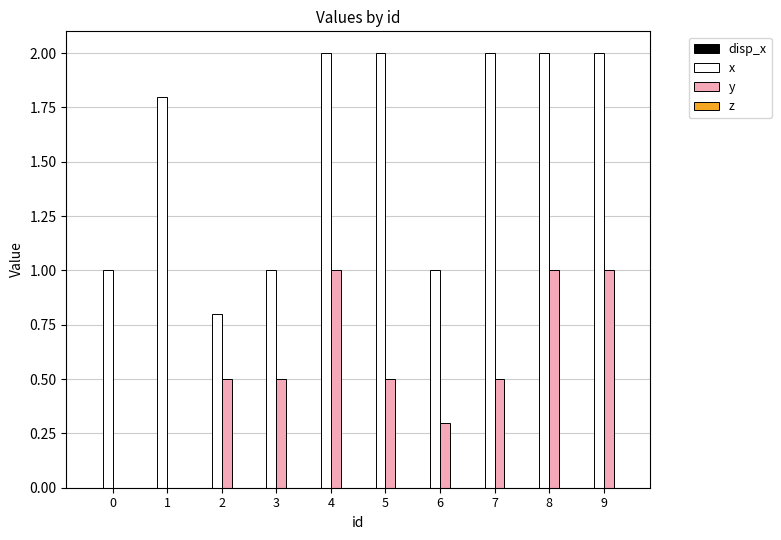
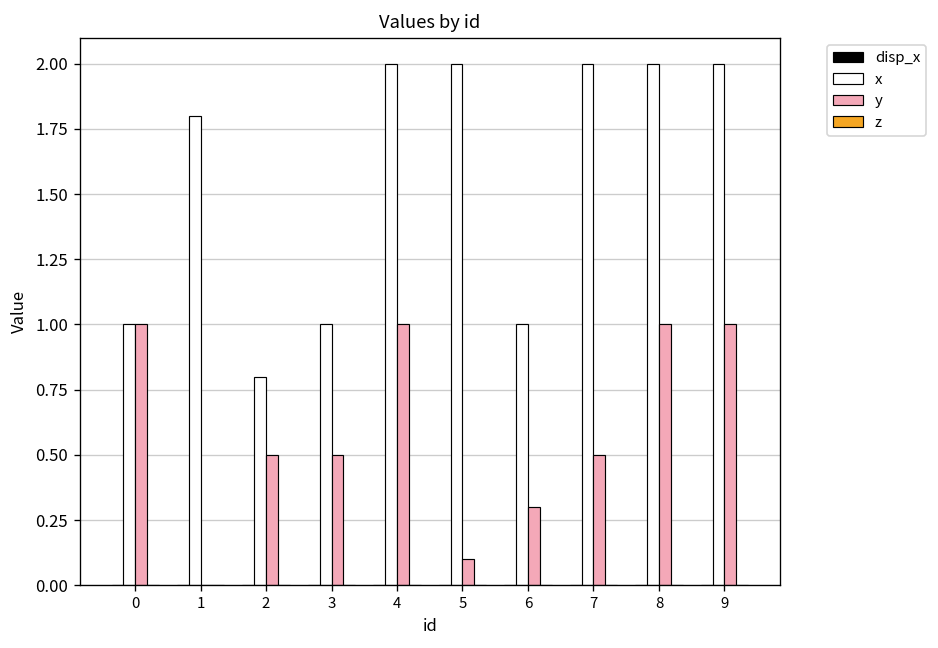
  {
    "x": {
      "0": 1.0,
      "1": 1.8,
      "2": 0.8,
      "3": 1.0,
      "4": 2.0,
      "5": 2.0,
      "6": 1.0,
      "7": 2.0,
      "8": 2.0,
      "9": 2.0
    },
    "y": {
-     "0": 0,
+     "0": 1,
      "1": 0.0,
      "2": 0.5,
      "3": 0.5,
      "4": 1.0,
-     "5": 0.5,
+     "5": 0.1,
      "6": 0.3,
      "7": 0.5,
      "8": 1.0,
      "9": 1.0
    },
    "z": {
      "0": 0.0,
      "1": 0.0,
      "2": 0.0,
      "3": 0.0,
      "4": 0.0,
      "5": 0.0,
      "6": 0.0,
      "7": 0.0,
      "8": 0.0,
      "9": 0.0
    }
  }
